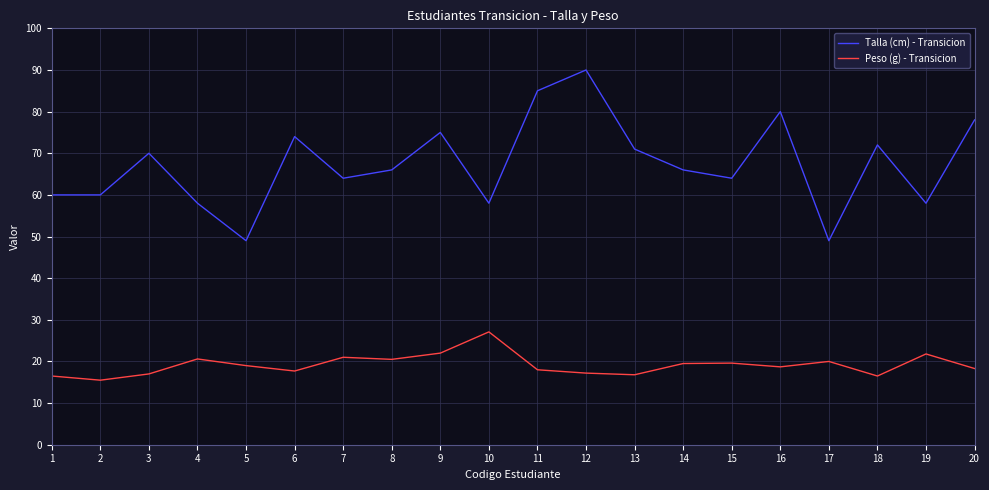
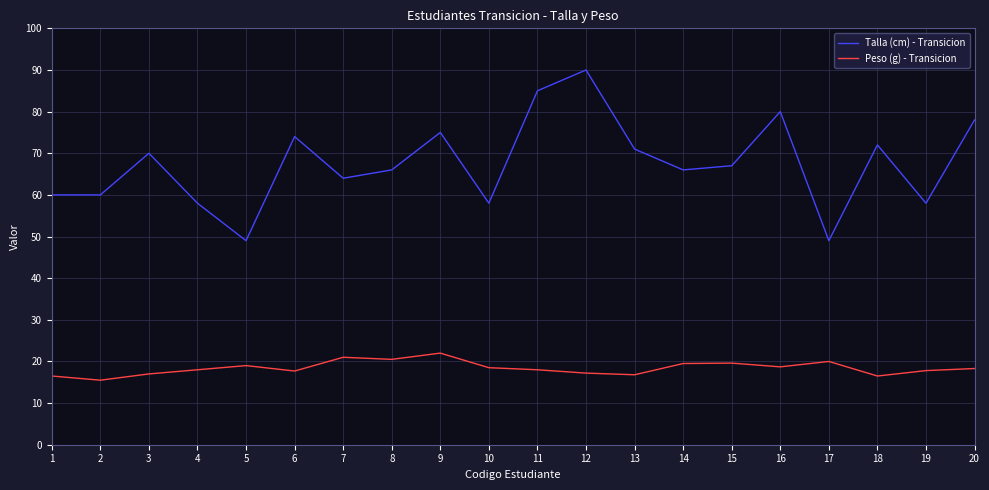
  {
    "Talla (cm) - Transicion": {
      "1": 60,
      "2": 60,
      "3": 70,
      "4": 58,
      "5": 49,
      "6": 74,
      "7": 64,
      "8": 66,
      "9": 75,
      "10": 58,
      "11": 85,
      "12": 90,
      "13": 71,
      "14": 66,
-     "15": 64,
+     "15": 67,
      "16": 80,
      "17": 49,
      "18": 72,
      "19": 58,
      "20": 78
    },
    "Peso (g) - Transicion": {
      "1": 17,
      "2": 16,
      "3": 17,
-     "4": 21,
+     "4": 18,
      "5": 19,
      "6": 18,
      "7": 21,
      "8": 21,
      "9": 22,
-     "10": 27,
+     "10": 19,
      "11": 18,
      "12": 17,
      "13": 17,
      "14": 20,
      "15": 20,
      "16": 19,
      "17": 20,
      "18": 17,
-     "19": 22,
+     "19": 18,
      "20": 18
    }
  }
